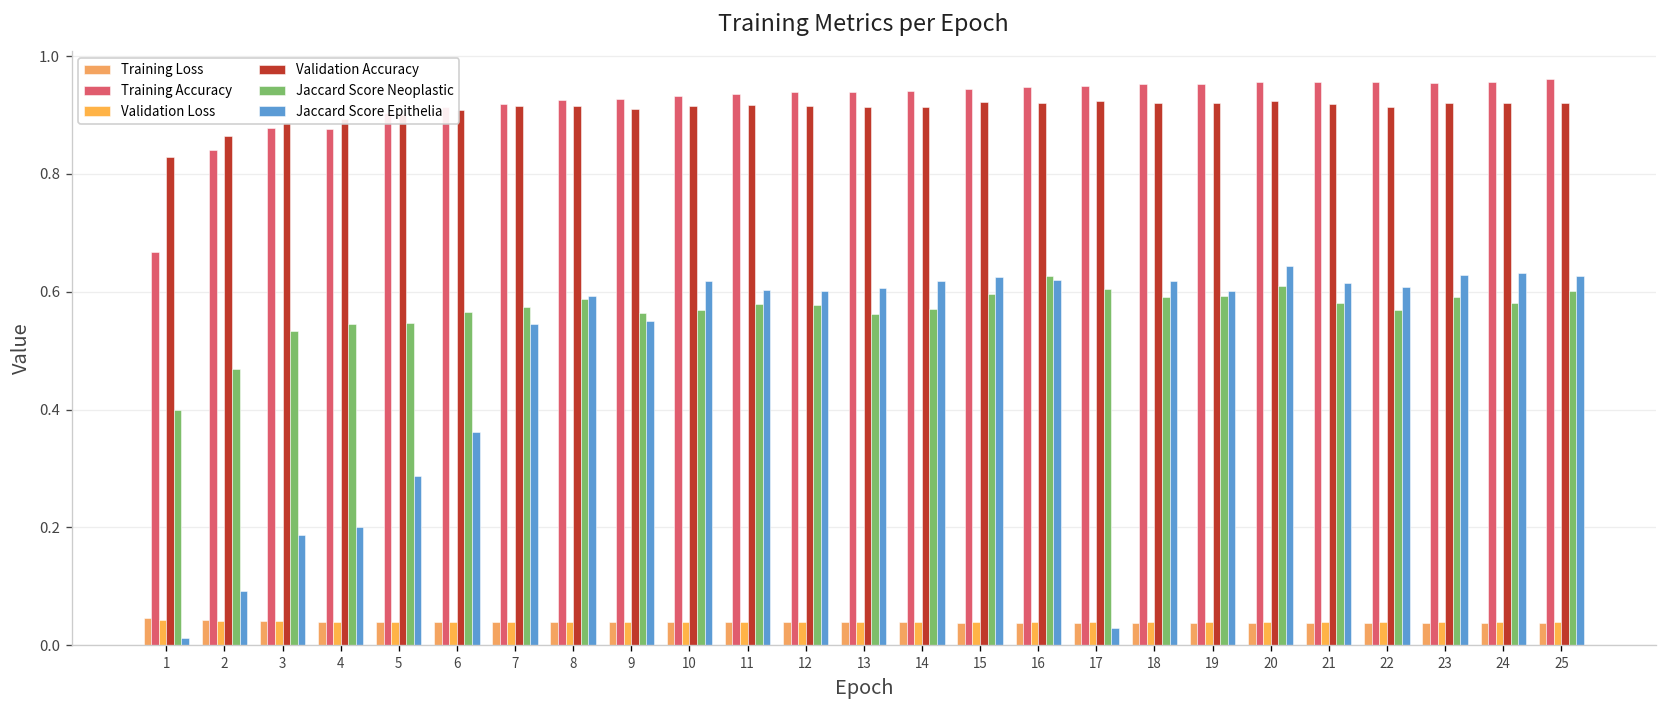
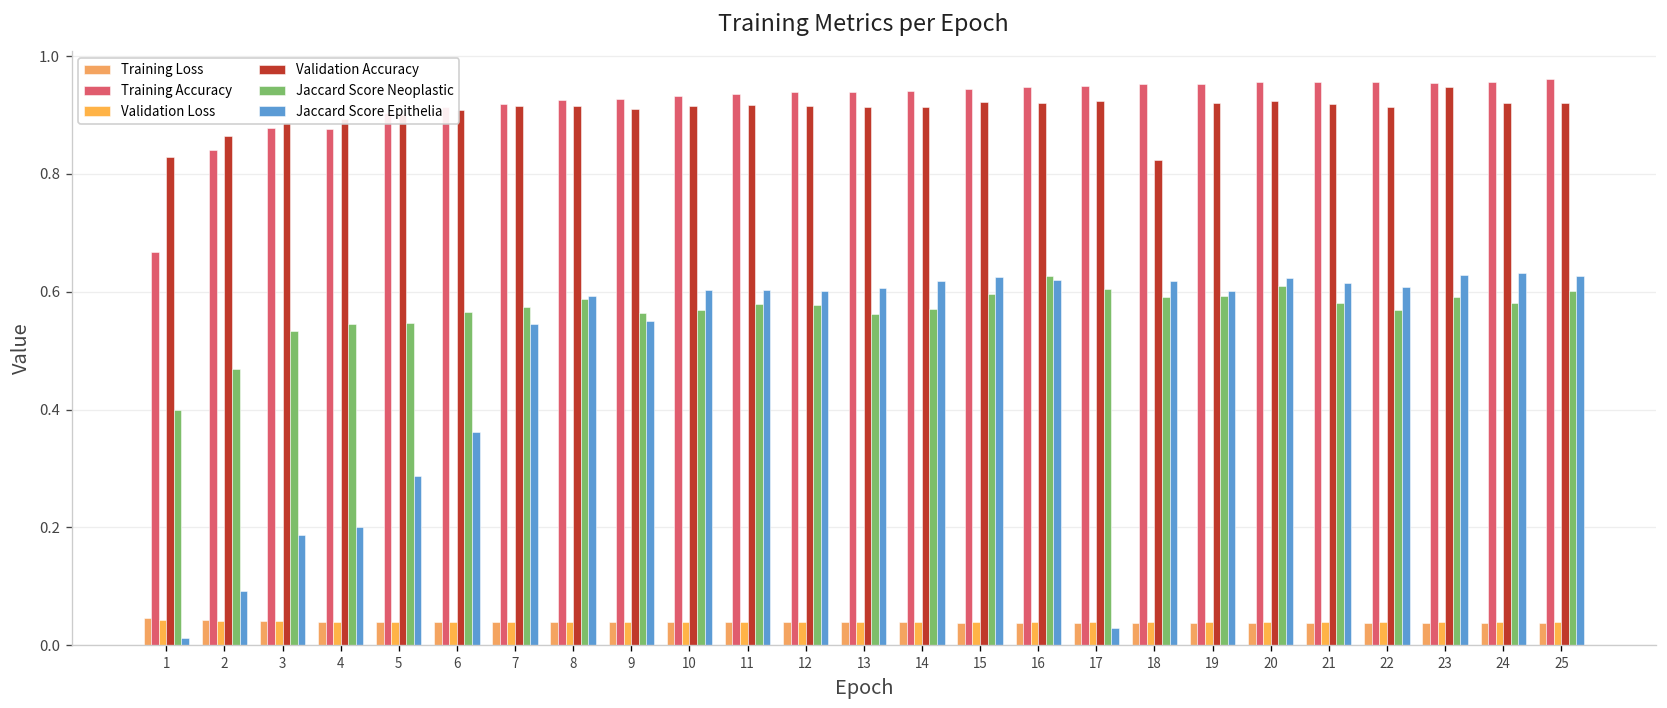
  {
    "Training Accuracy": {
      "1": 0.67,
      "2": 0.84,
      "3": 0.88,
      "4": 0.88,
      "7": 0.92,
      "8": 0.93,
      "9": 0.93,
      "10": 0.93,
      "11": 0.94,
      "12": 0.94,
      "13": 0.94,
      "14": 0.94,
      "15": 0.94,
      "16": 0.95,
      "17": 0.95,
      "18": 0.95,
      "19": 0.95,
      "20": 0.96,
      "21": 0.96,
      "22": 0.96,
      "23": 0.96,
      "24": 0.96,
      "25": 0.96
    },
    "Validation Accuracy": {
      "1": 0.83,
      "2": 0.86,
      "3": 0.89,
      "4": 0.89,
      "6": 0.91,
      "7": 0.92,
      "8": 0.92,
      "9": 0.91,
      "10": 0.92,
      "11": 0.92,
      "12": 0.91,
      "13": 0.91,
      "14": 0.91,
      "15": 0.92,
      "16": 0.92,
      "17": 0.92,
-     "18": 0.92,
+     "18": 0.82,
      "19": 0.92,
      "20": 0.92,
      "21": 0.92,
      "22": 0.91,
-     "23": 0.92,
+     "23": 0.95,
      "24": 0.92,
      "25": 0.92
    },
    "Jaccard Score Neoplastic": {
      "1": 0.40,
      "2": 0.47,
      "3": 0.53,
      "4": 0.55,
      "5": 0.55,
      "6": 0.57,
      "7": 0.57,
      "8": 0.59,
      "9": 0.56,
      "10": 0.57,
      "11": 0.58,
      "12": 0.58,
      "13": 0.56,
      "14": 0.57,
      "15": 0.60,
      "16": 0.63,
      "17": 0.60,
      "18": 0.59,
      "19": 0.59,
      "20": 0.61,
      "21": 0.58,
      "22": 0.57,
      "23": 0.59,
      "24": 0.58,
      "25": 0.60
    },
    "Jaccard Score Epithelia": {
      "1": 0.01,
      "2": 0.09,
      "3": 0.19,
      "4": 0.20,
      "5": 0.29,
      "6": 0.36,
      "7": 0.55,
      "8": 0.59,
      "9": 0.55,
-     "10": 0.62,
+     "10": 0.60,
      "11": 0.60,
      "12": 0.60,
      "13": 0.61,
      "14": 0.62,
      "15": 0.63,
      "16": 0.62,
      "17": 0.03,
      "18": 0.62,
      "19": 0.60,
-     "20": 0.64,
+     "20": 0.62,
      "21": 0.61,
      "22": 0.61,
      "23": 0.63,
      "24": 0.63,
      "25": 0.63
    }
  }
